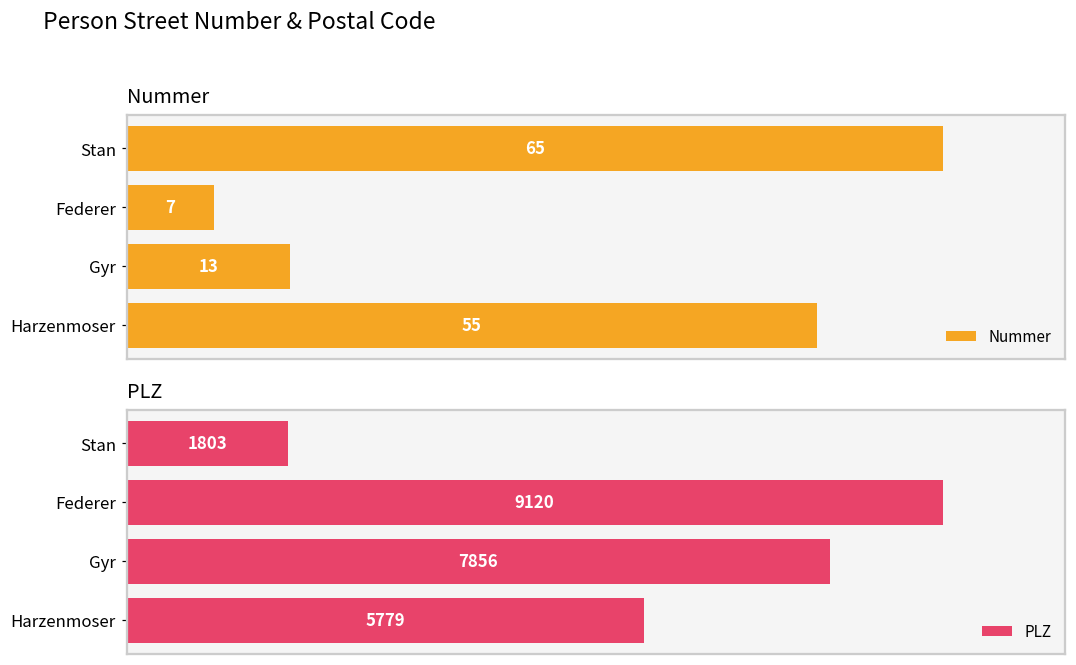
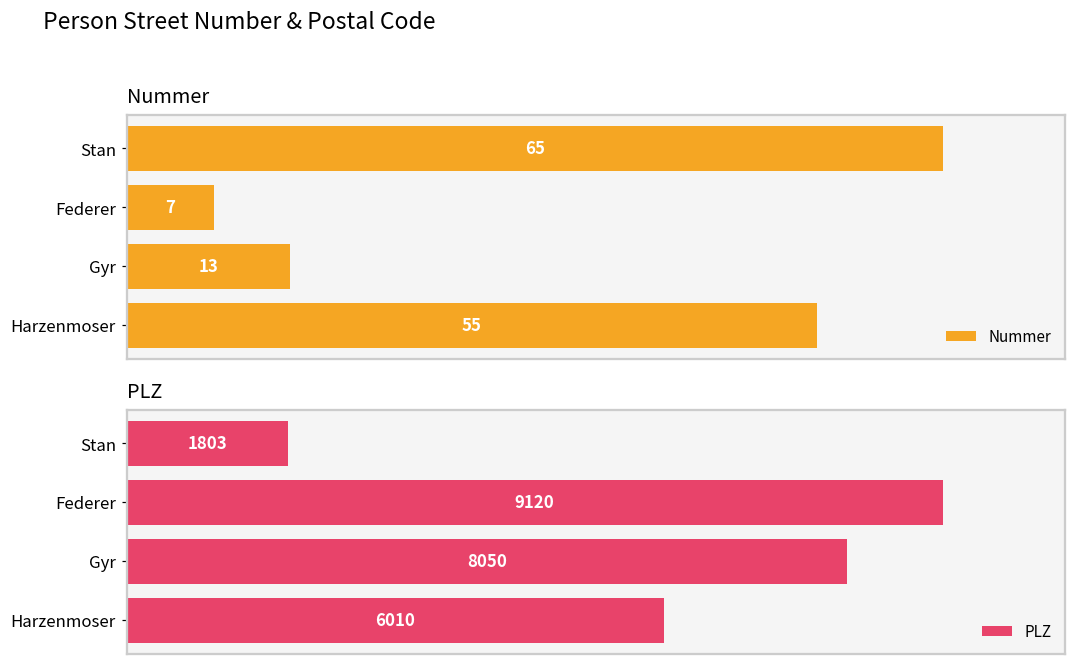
  {
    "Nummer": {
      "Stan": 65,
      "Federer": 7,
      "Gyr": 13,
      "Harzenmoser": 55
    },
    "PLZ": {
      "Stan": 1803,
      "Federer": 9120,
-     "Gyr": 7856,
-     "Harzenmoser": 5779
+     "Gyr": 8050,
+     "Harzenmoser": 6010
    }
  }
